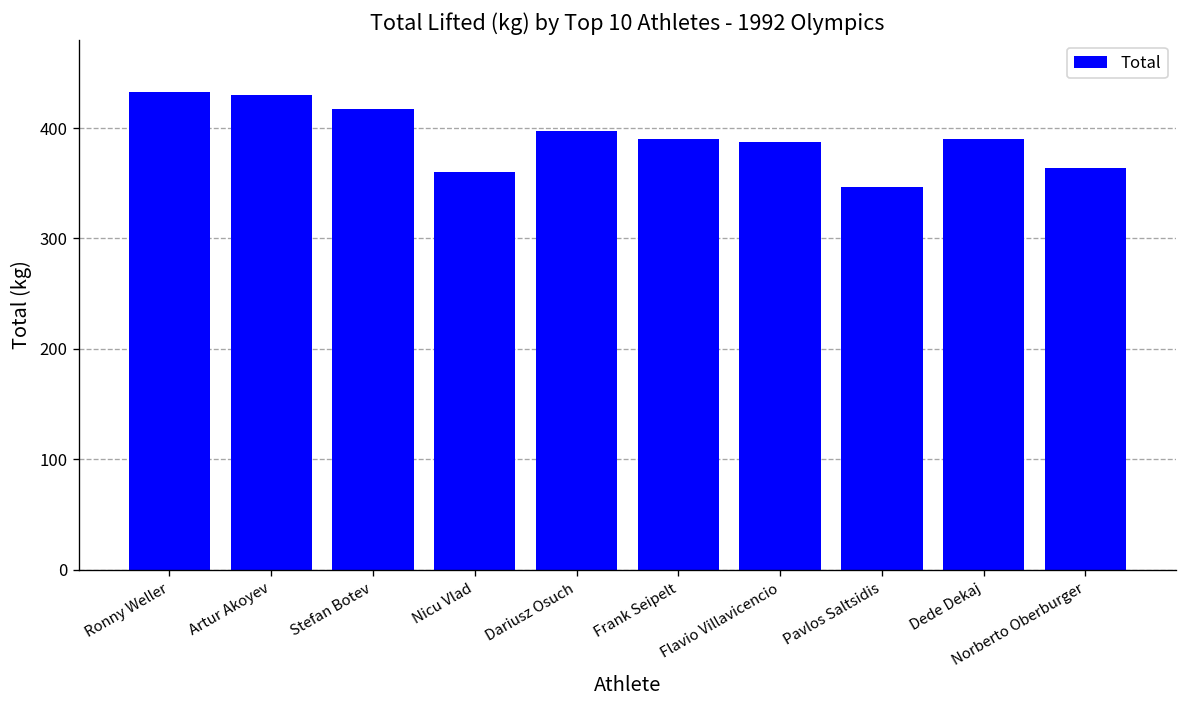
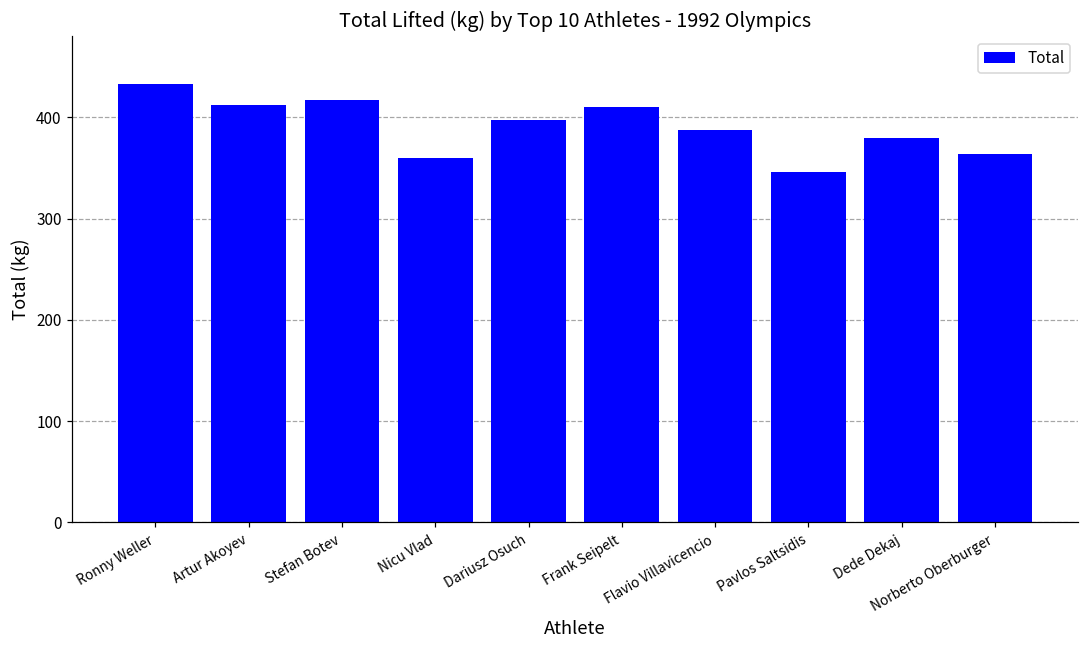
  {
    "Ronny Weller": 430,
-   "Artur Akoyev": 430,
+   "Artur Akoyev": 410,
    "Stefan Botev": 420,
    "Nicu Vlad": 360,
    "Dariusz Osuch": 400,
-   "Frank Seipelt": 390,
+   "Frank Seipelt": 410,
    "Flavio Villavicencio": 390,
    "Pavlos Saltsidis": 350,
-   "Dede Dekaj": 390,
+   "Dede Dekaj": 380,
    "Norberto Oberburger": 360
  }
